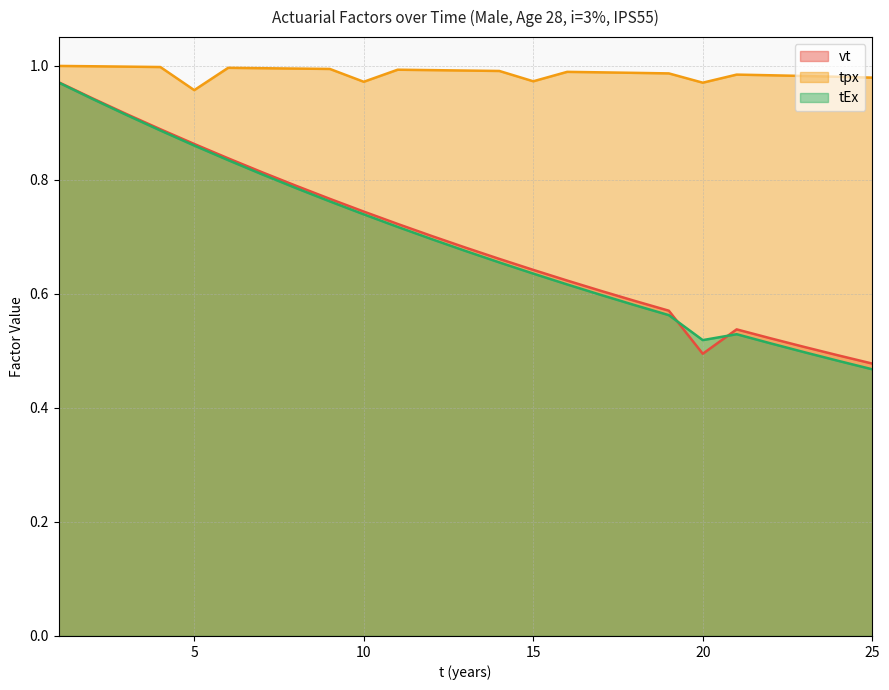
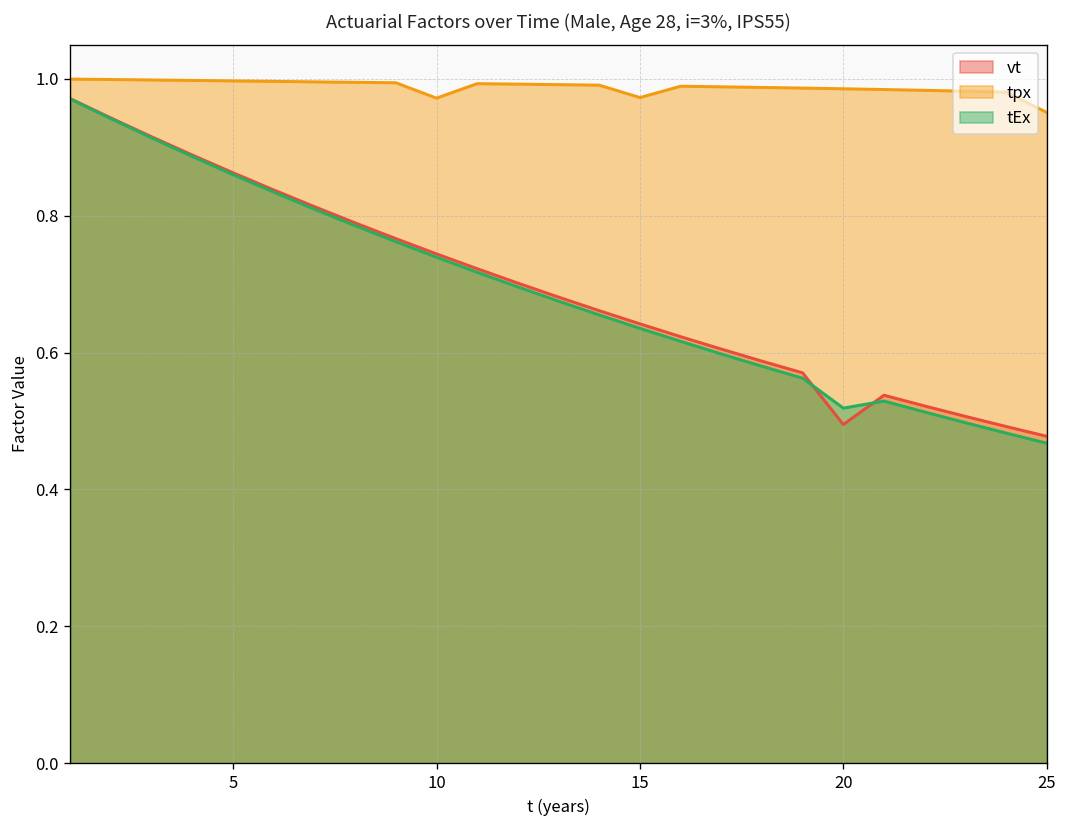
  {
    "vt": {
      "10": 0.74,
      "15": 0.64,
      "20": 0.49,
      "25": 0.48
    },
    "tpx": {
-     "5": 0.96,
+     "5": 1.00,
      "10": 0.97,
      "15": 0.97,
-     "20": 0.97,
-     "25": 0.98
+     "20": 0.99,
+     "25": 0.95
    },
    "tEx": {
      "10": 0.74,
      "15": 0.64,
      "20": 0.52,
      "25": 0.47
    }
  }
